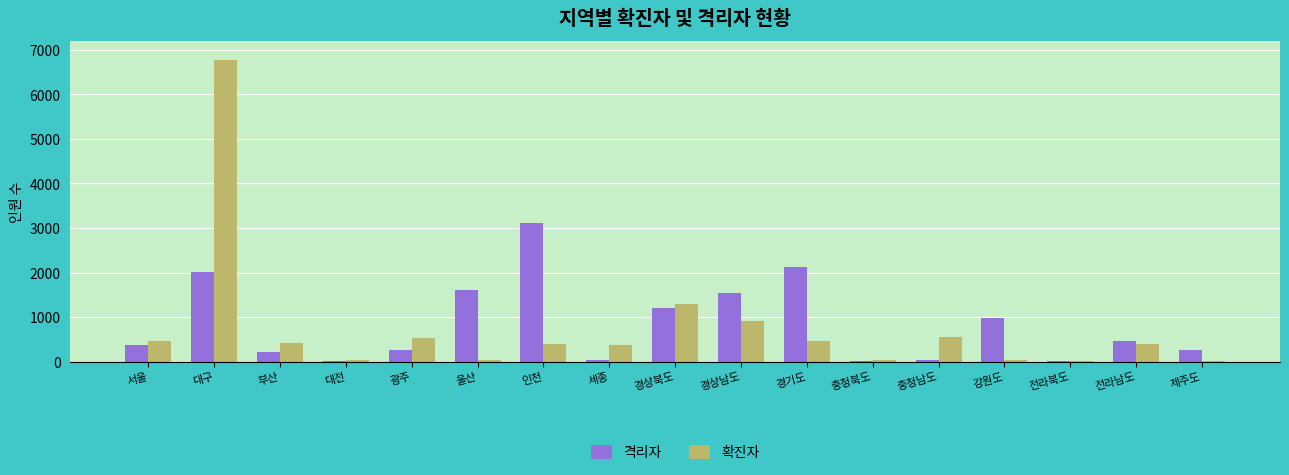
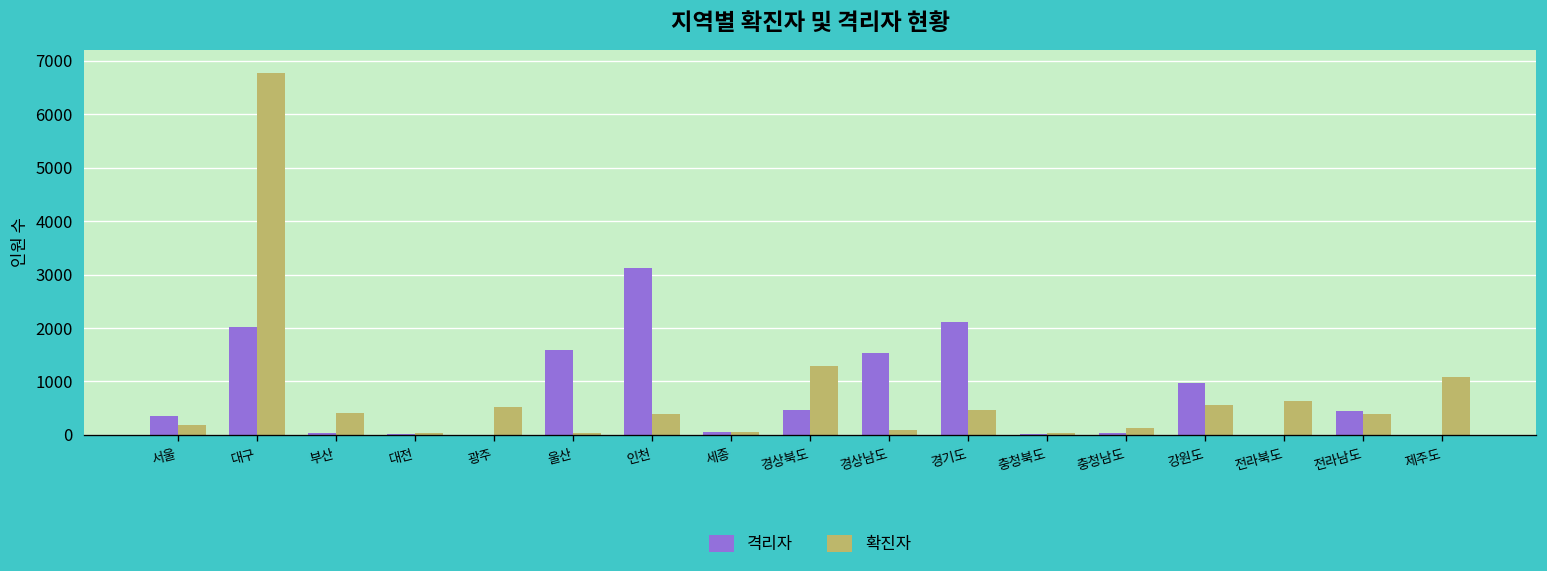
  {
    "격리자": {
      "서울": 400,
      "대구": 2000,
-     "부산": 200,
-     "광주": 300,
+     "부산": 0,
+     "광주": 0,
      "울산": 1600,
      "인천": 3100,
-     "경상북도": 1200,
+     "경상북도": 500,
      "경상남도": 1500,
      "경기도": 2100,
      "강원도": 1000,
      "전라남도": 500,
-     "제주도": 300
+     "제주도": 0
    },
    "확진자": {
-     "서울": 500,
+     "서울": 200,
      "대구": 6800,
      "부산": 400,
      "광주": 500,
      "인천": 400,
-     "세종": 400,
+     "세종": 0,
      "경상북도": 1300,
-     "경상남도": 900,
+     "경상남도": 100,
      "경기도": 500,
-     "충청남도": 600,
-     "강원도": 0,
-     "전라북도": 0,
+     "충청남도": 100,
+     "강원도": 600,
+     "전라북도": 600,
      "전라남도": 400,
-     "제주도": 0
+     "제주도": 1100
    }
  }
